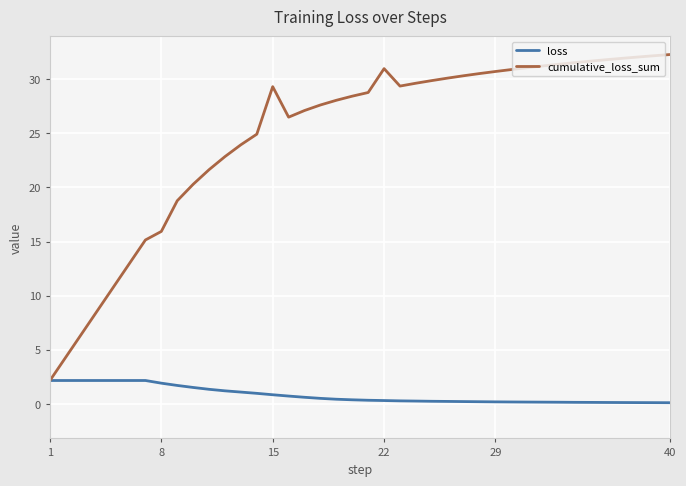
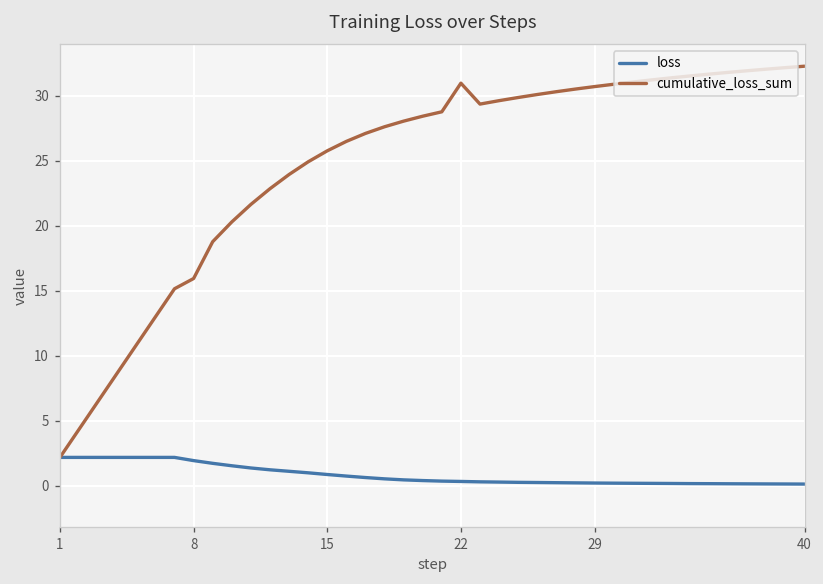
  {
    "cumulative_loss_sum": {
      "8": 15.9,
-     "15": 29.3,
+     "15": 25.8,
      "22": 31.0,
      "29": 30.7,
      "40": 32.3
    }
  }
